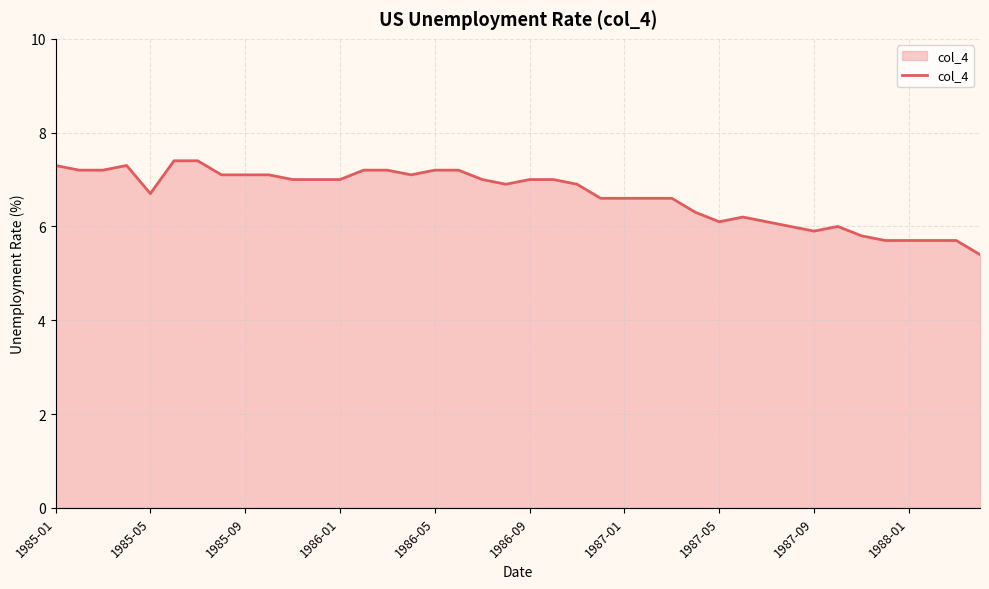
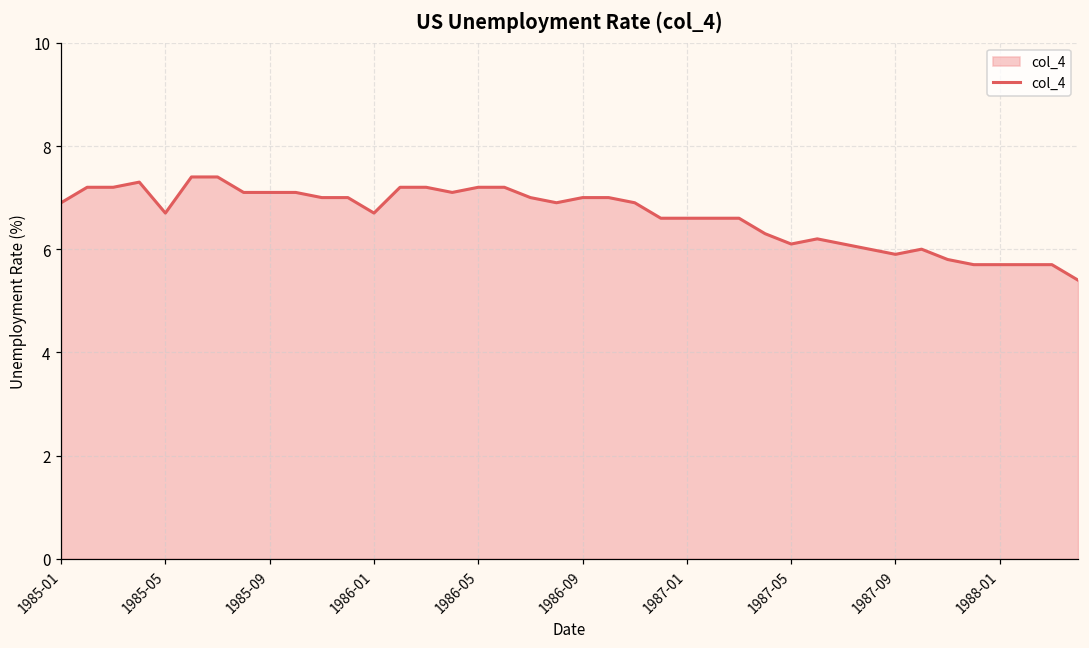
  {
-   "1985-01": 7.3,
+   "1985-01": 6.9,
    "1985-05": 6.7,
    "1985-09": 7.1,
-   "1986-01": 7.0,
+   "1986-01": 6.7,
    "1986-05": 7.2,
    "1986-09": 7.0,
    "1987-01": 6.6,
    "1987-05": 6.1,
    "1987-09": 5.9,
    "1988-01": 5.7
  }
